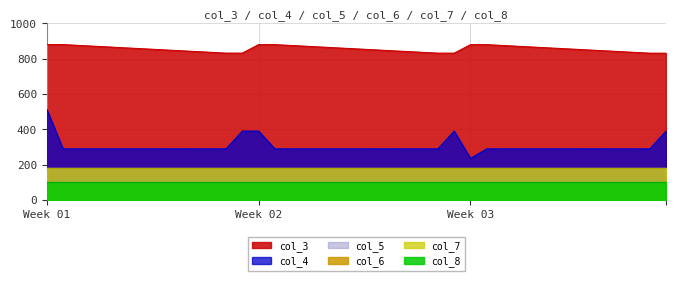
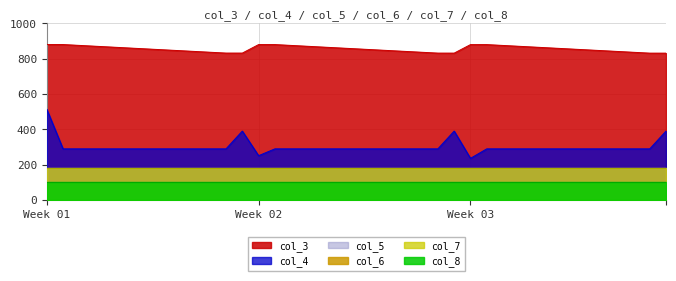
  {
    "col_3": {
      "Week 01": 880,
      "Week 02": 880,
      "Week 03": 880
    },
    "col_4": {
      "Week 01": 510,
-     "Week 02": 390,
+     "Week 02": 250,
      "Week 03": 240
    },
    "col_8": {
      "Week 01": 100,
      "Week 02": 100,
      "Week 03": 100
    }
  }
